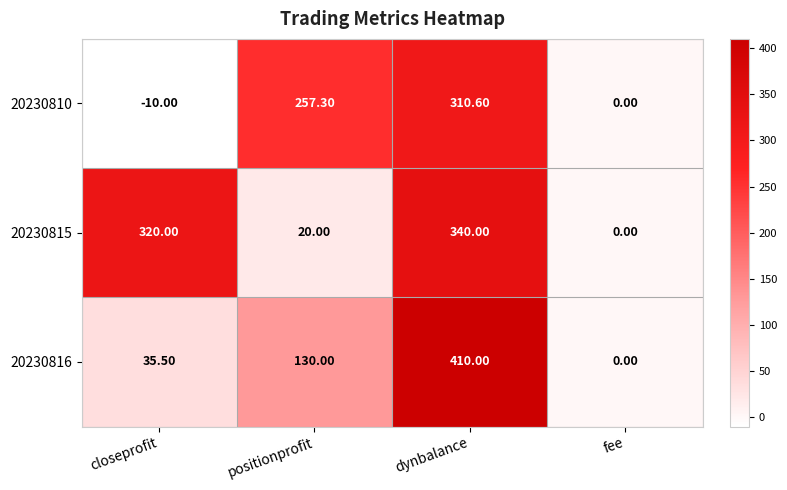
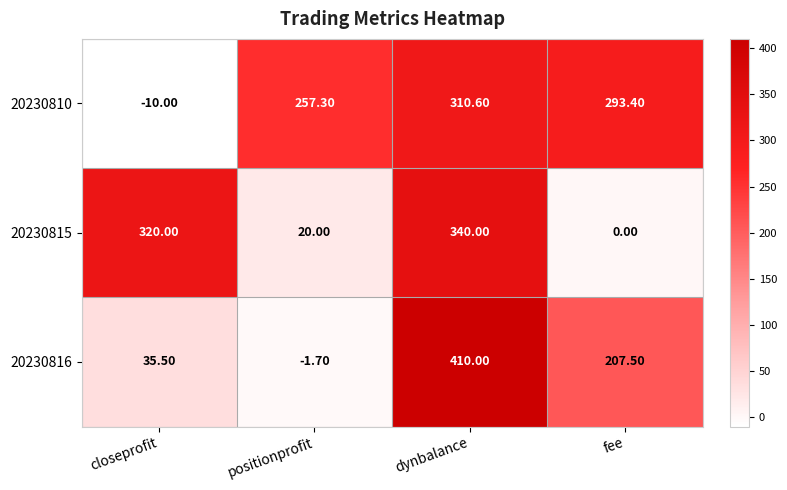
  {
    "20230810": {
      "closeprofit": -10.00,
      "positionprofit": 257.30,
      "dynbalance": 310.60,
-     "fee": 0.00
+     "fee": 293.40
    },
    "20230815": {
      "closeprofit": 320.00,
      "positionprofit": 20.00,
      "dynbalance": 340.00,
      "fee": 0.00
    },
    "20230816": {
      "closeprofit": 35.50,
-     "positionprofit": 130.00,
+     "positionprofit": -1.70,
      "dynbalance": 410.00,
-     "fee": 0.00
+     "fee": 207.50
    }
  }
